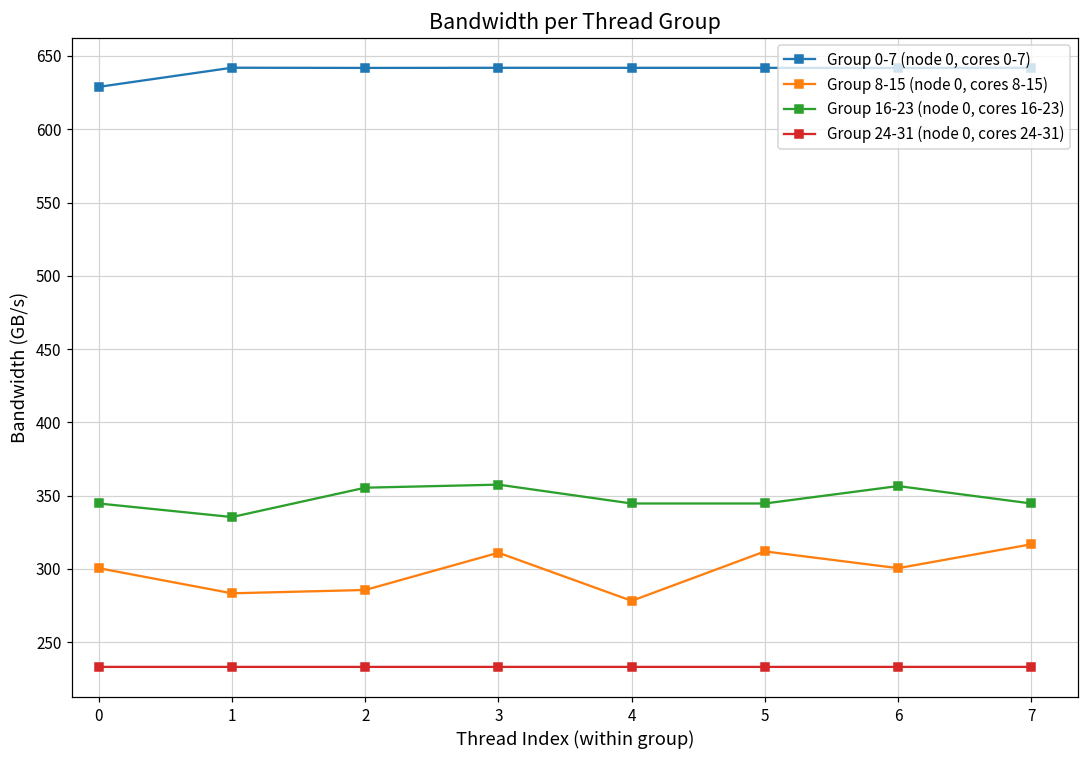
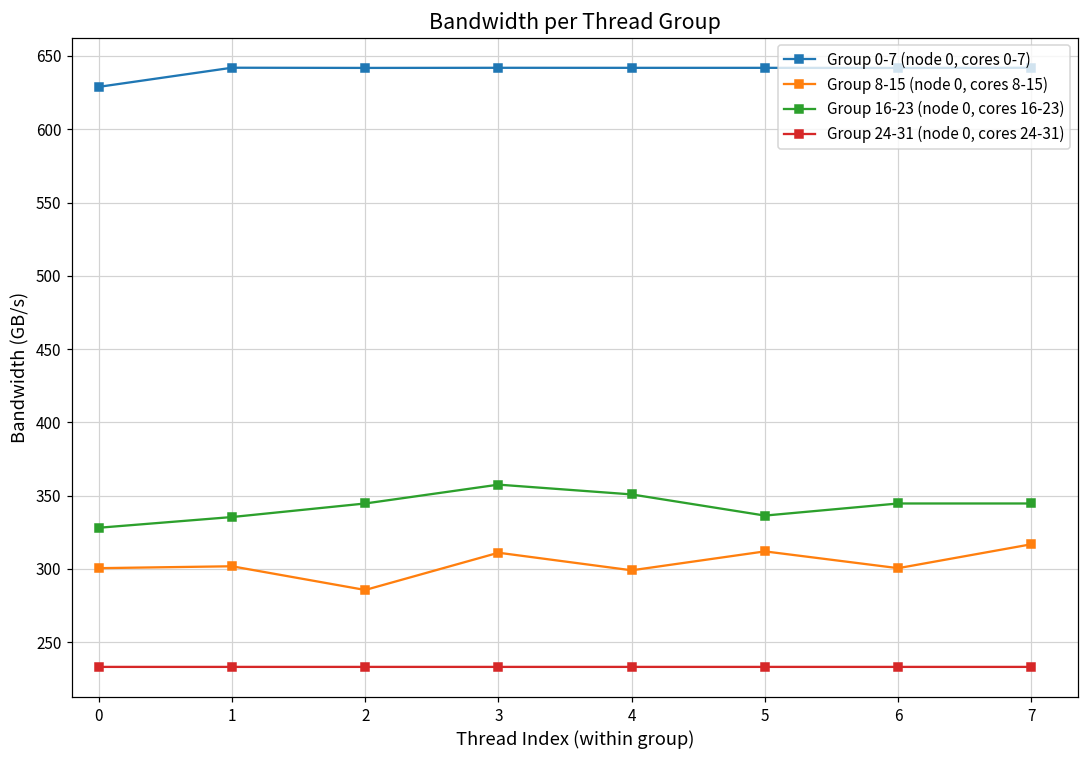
  {
    "Group 0-7 (node 0, cores 0-7)": {
      "0": 629,
      "1": 642,
      "2": 642,
      "3": 642,
      "4": 642,
      "5": 642
    },
    "Group 8-15 (node 0, cores 8-15)": {
      "0": 301,
-     "1": 283,
+     "1": 302,
      "2": 286,
      "3": 311,
-     "4": 278,
+     "4": 299,
      "5": 312,
      "6": 301,
      "7": 317
    },
    "Group 16-23 (node 0, cores 16-23)": {
-     "0": 345,
+     "0": 328,
      "1": 335,
-     "2": 355,
+     "2": 345,
      "3": 358,
-     "4": 345,
-     "5": 345,
-     "6": 357,
+     "4": 351,
+     "5": 336,
+     "6": 345,
      "7": 345
    },
    "Group 24-31 (node 0, cores 24-31)": {
      "0": 233,
      "1": 233,
      "2": 233,
      "3": 233,
      "4": 233,
      "5": 233,
      "6": 233,
      "7": 233
    }
  }
